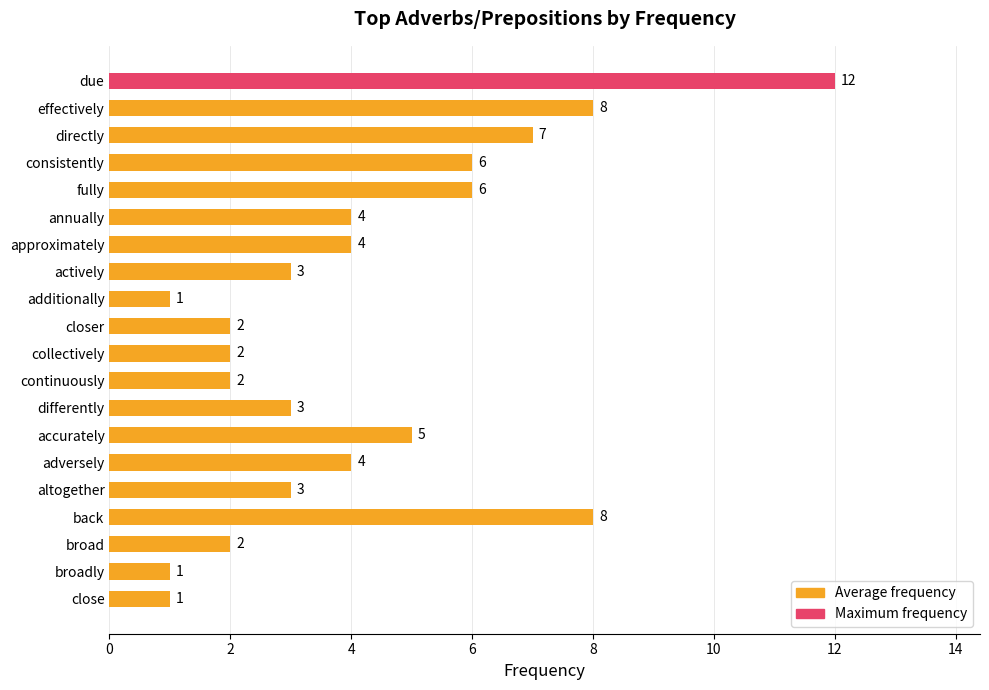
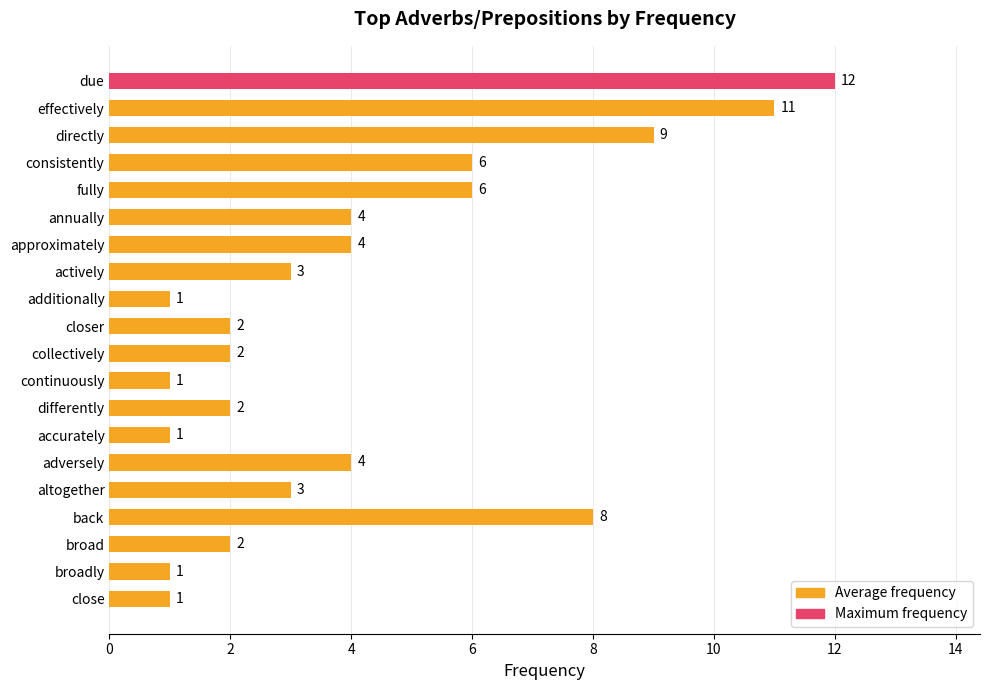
  {
    "due": 12,
-   "effectively": 8,
-   "directly": 7,
+   "effectively": 11,
+   "directly": 9,
    "consistently": 6,
    "fully": 6,
    "annually": 4,
    "approximately": 4,
    "actively": 3,
    "additionally": 1,
    "closer": 2,
    "collectively": 2,
-   "continuously": 2,
-   "differently": 3,
-   "accurately": 5,
+   "continuously": 1,
+   "differently": 2,
+   "accurately": 1,
    "adversely": 4,
    "altogether": 3,
    "back": 8,
    "broad": 2,
    "broadly": 1,
    "close": 1
  }
